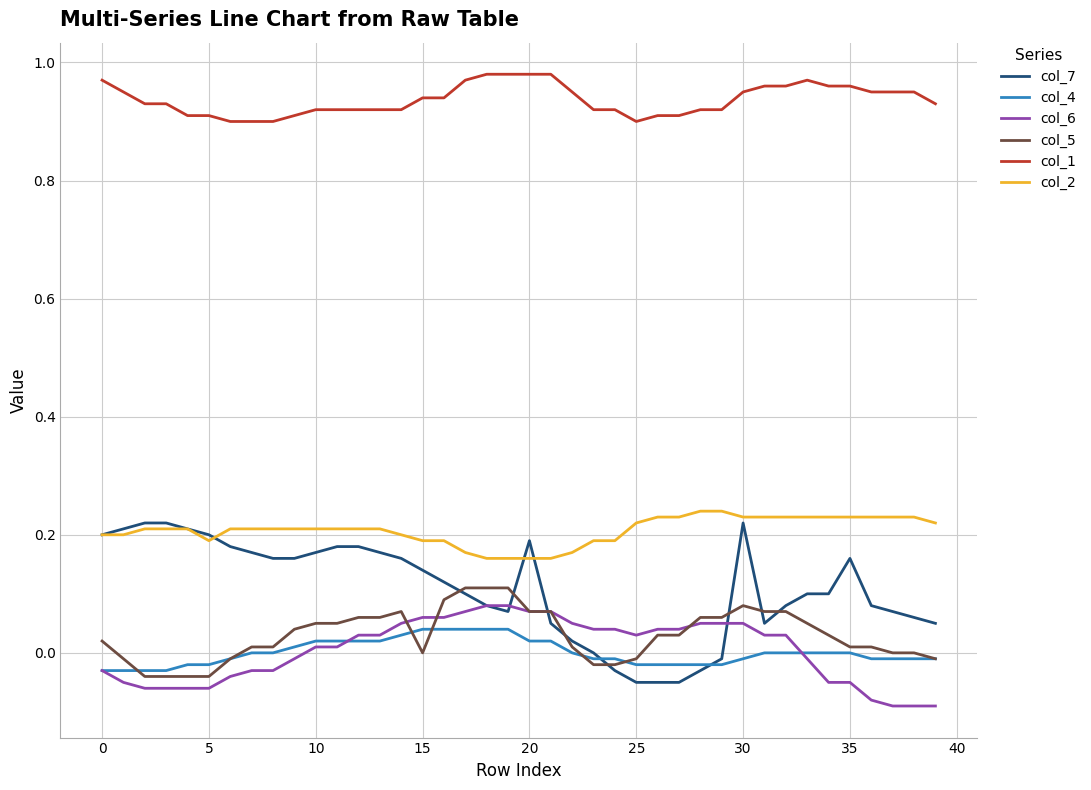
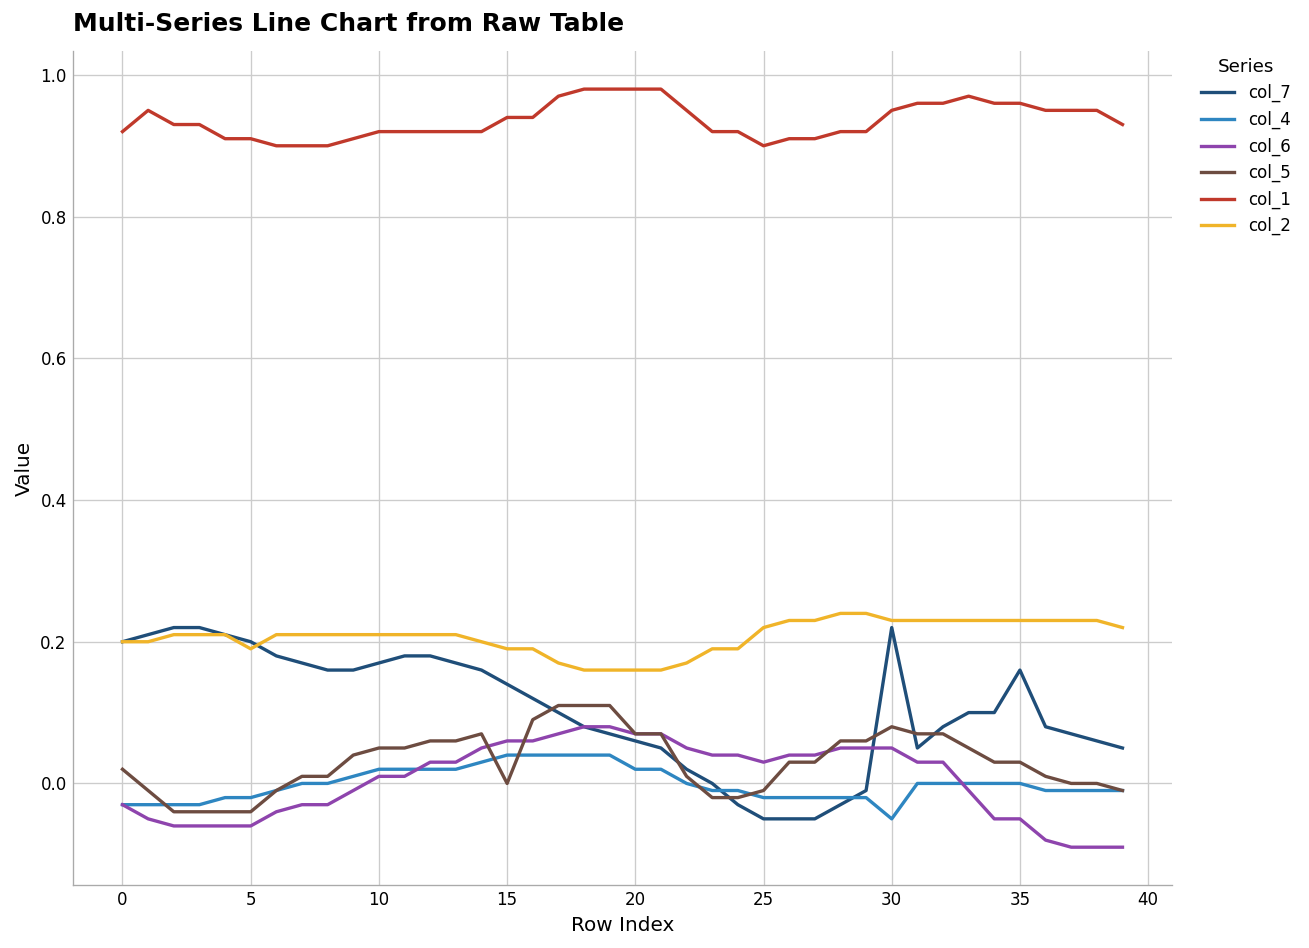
  {
    "col_7": {
      "5": 0.20,
      "10": 0.17,
      "15": 0.14,
-     "20": 0.19,
+     "20": 0.06,
      "25": -0.05,
      "30": 0.22,
      "35": 0.16
    },
    "col_4": {
      "5": -0.02,
      "10": 0.02,
      "15": 0.04,
      "20": 0.02,
      "25": -0.02,
-     "30": -0.01,
+     "30": -0.05,
      "35": 0.00
    },
    "col_6": {
      "5": -0.06,
      "10": 0.01,
      "15": 0.06,
      "25": 0.03,
      "30": 0.05,
      "35": -0.05
    },
    "col_5": {
      "0": 0.02,
      "5": -0.04,
      "10": 0.05,
      "15": 0.00,
      "25": -0.01,
      "30": 0.08,
-     "35": 0.01
+     "35": 0.03
    },
    "col_1": {
-     "0": 0.97,
+     "0": 0.92,
      "5": 0.91,
      "10": 0.92,
      "15": 0.94,
      "20": 0.98,
      "25": 0.90,
      "30": 0.95,
      "35": 0.96
    },
    "col_2": {
      "5": 0.19,
      "10": 0.21,
      "15": 0.19,
      "20": 0.16,
      "25": 0.22,
      "30": 0.23,
      "35": 0.23
    }
  }
